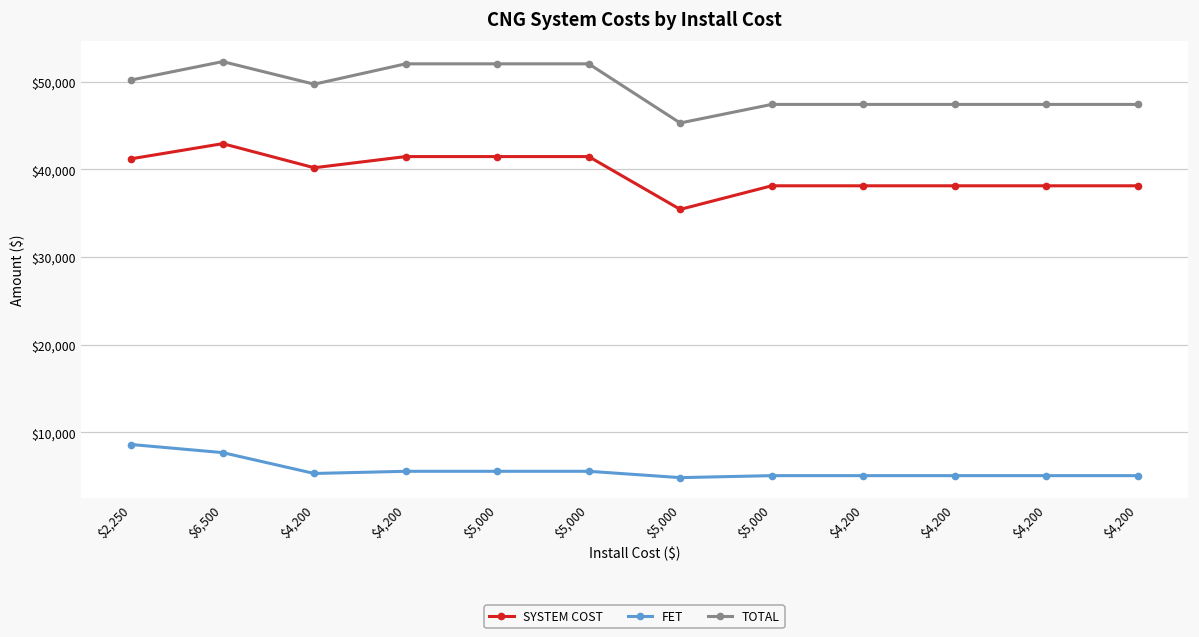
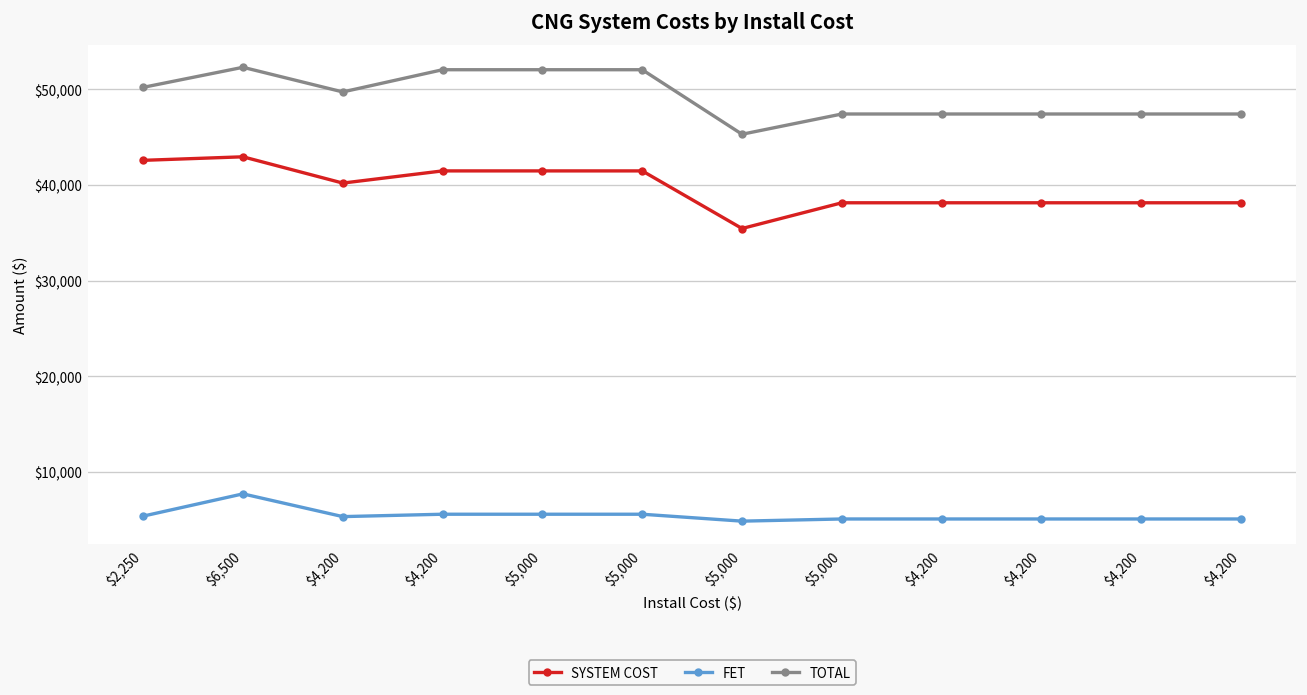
  {
    "SYSTEM COST": {
-     "$2,250": "$41,000",
+     "$2,250": "$43,000",
      "$6,500": "$43,000"
    },
    "FET": {
-     "$2,250": "$9,000",
+     "$2,250": "$5,000",
      "$6,500": "$8,000"
    },
    "TOTAL": {
      "$2,250": "$50,000",
      "$6,500": "$52,000"
    }
  }
